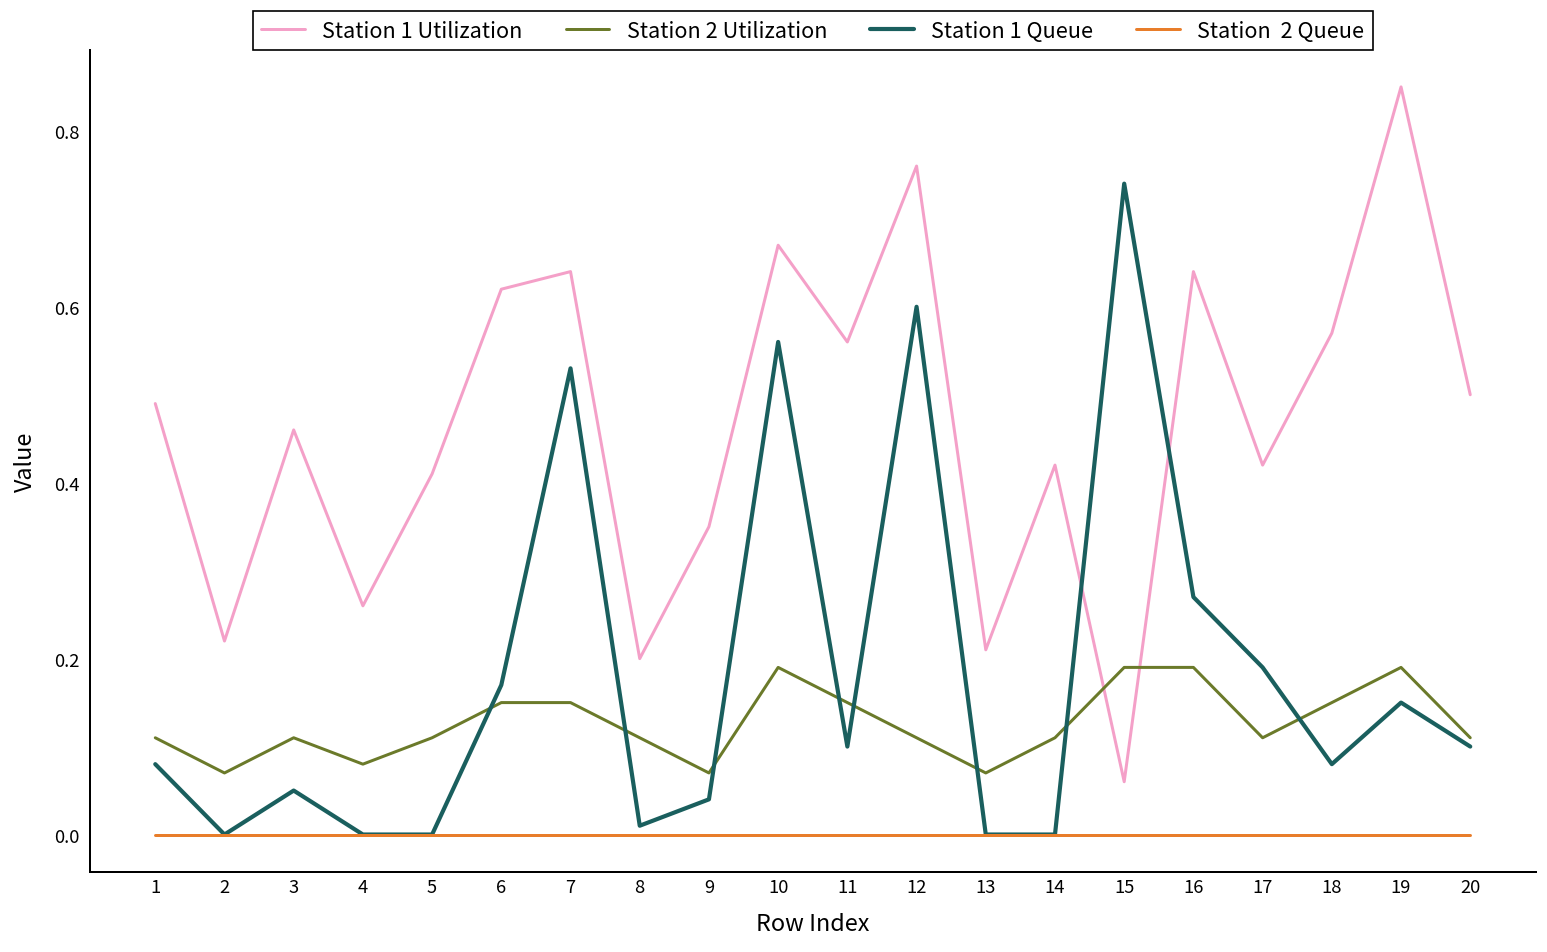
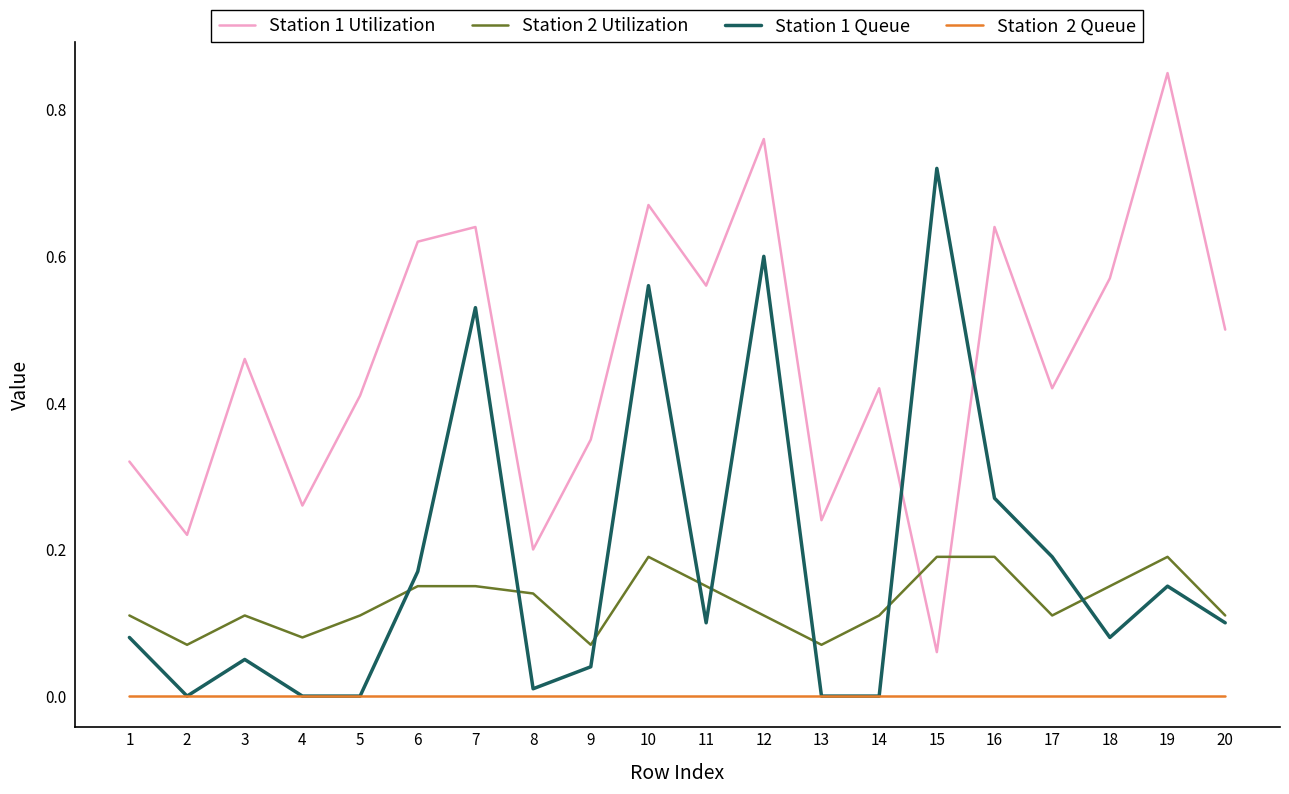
  {
    "Station 1 Utilization": {
-     "1": 0.49,
+     "1": 0.32,
      "2": 0.22,
      "3": 0.46,
      "4": 0.26,
      "5": 0.41,
      "6": 0.62,
      "7": 0.64,
      "8": 0.20,
      "9": 0.35,
      "10": 0.67,
      "11": 0.56,
      "12": 0.76,
-     "13": 0.21,
+     "13": 0.24,
      "14": 0.42,
      "15": 0.06,
      "16": 0.64,
      "17": 0.42,
      "18": 0.57,
      "19": 0.85,
      "20": 0.50
    },
    "Station 2 Utilization": {
      "1": 0.11,
      "2": 0.07,
      "3": 0.11,
      "4": 0.08,
      "5": 0.11,
      "6": 0.15,
      "7": 0.15,
-     "8": 0.11,
+     "8": 0.14,
      "9": 0.07,
      "10": 0.19,
      "11": 0.15,
      "12": 0.11,
      "13": 0.07,
      "14": 0.11,
      "15": 0.19,
      "16": 0.19,
      "17": 0.11,
      "18": 0.15,
      "19": 0.19,
      "20": 0.11
    },
    "Station 1 Queue": {
      "1": 0.08,
      "3": 0.05,
      "6": 0.17,
      "7": 0.53,
      "8": 0.01,
      "9": 0.04,
      "10": 0.56,
      "11": 0.10,
      "12": 0.60,
-     "15": 0.74,
+     "15": 0.72,
      "16": 0.27,
      "17": 0.19,
      "18": 0.08,
      "19": 0.15,
      "20": 0.10
    },
    "Station 2 Queue": {
      "1": 0.00,
      "3": 0.00,
      "6": 0.00,
      "7": 0.00,
      "8": 0.00,
      "9": 0.00,
      "10": 0.00,
      "11": 0.00,
      "12": 0.00,
      "15": 0.00,
      "16": 0.00,
      "17": 0.00,
      "18": 0.00,
      "19": 0.00,
      "20": 0.00
    }
  }
